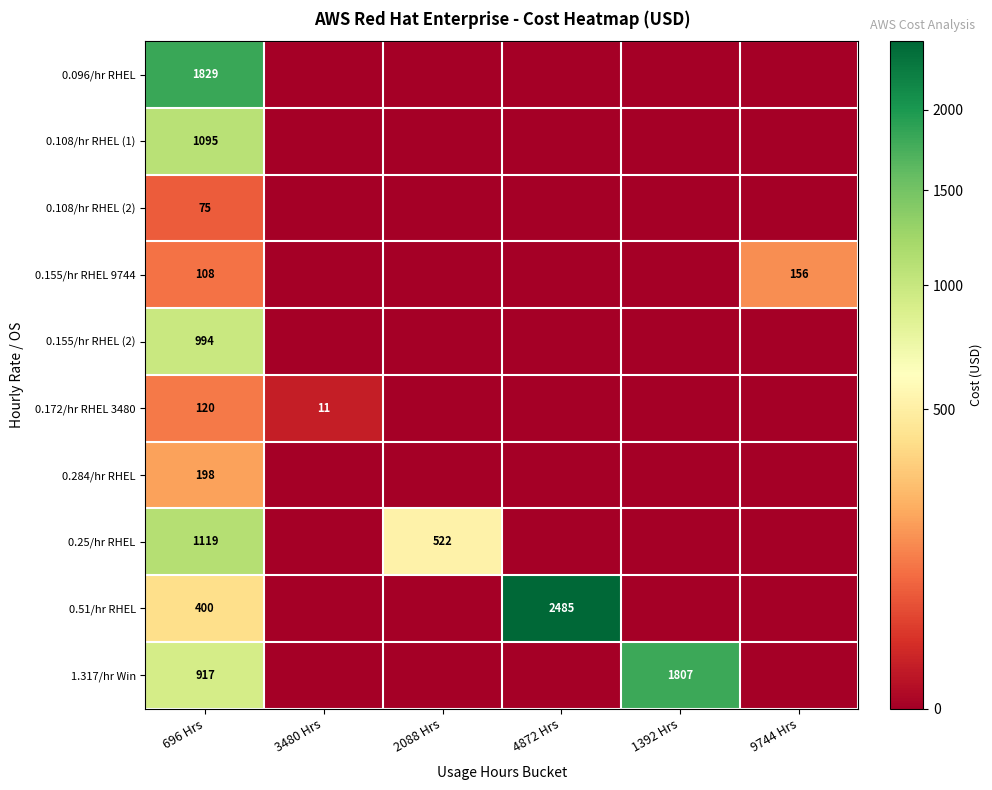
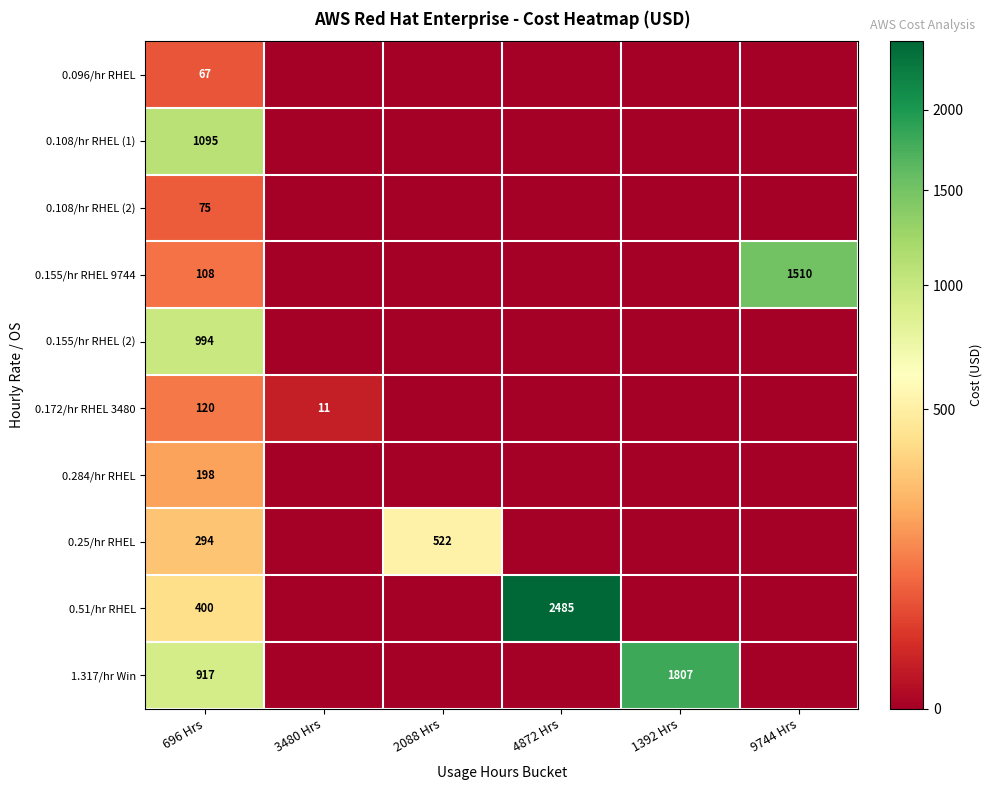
  {
    "0.096/hr RHEL": {
-     "696 Hrs": 1829
+     "696 Hrs": 67
    },
    "0.108/hr RHEL (1)": {
      "696 Hrs": 1095
    },
    "0.108/hr RHEL (2)": {
      "696 Hrs": 75
    },
    "0.155/hr RHEL 9744": {
      "696 Hrs": 108,
-     "9744 Hrs": 156
+     "9744 Hrs": 1510
    },
    "0.155/hr RHEL (2)": {
      "696 Hrs": 994
    },
    "0.172/hr RHEL 3480": {
      "696 Hrs": 120,
      "3480 Hrs": 11
    },
    "0.284/hr RHEL": {
      "696 Hrs": 198
    },
    "0.25/hr RHEL": {
-     "696 Hrs": 1119,
+     "696 Hrs": 294,
      "2088 Hrs": 522
    },
    "0.51/hr RHEL": {
      "696 Hrs": 400,
      "4872 Hrs": 2485
    },
    "1.317/hr Win": {
      "696 Hrs": 917,
      "1392 Hrs": 1807
    }
  }
